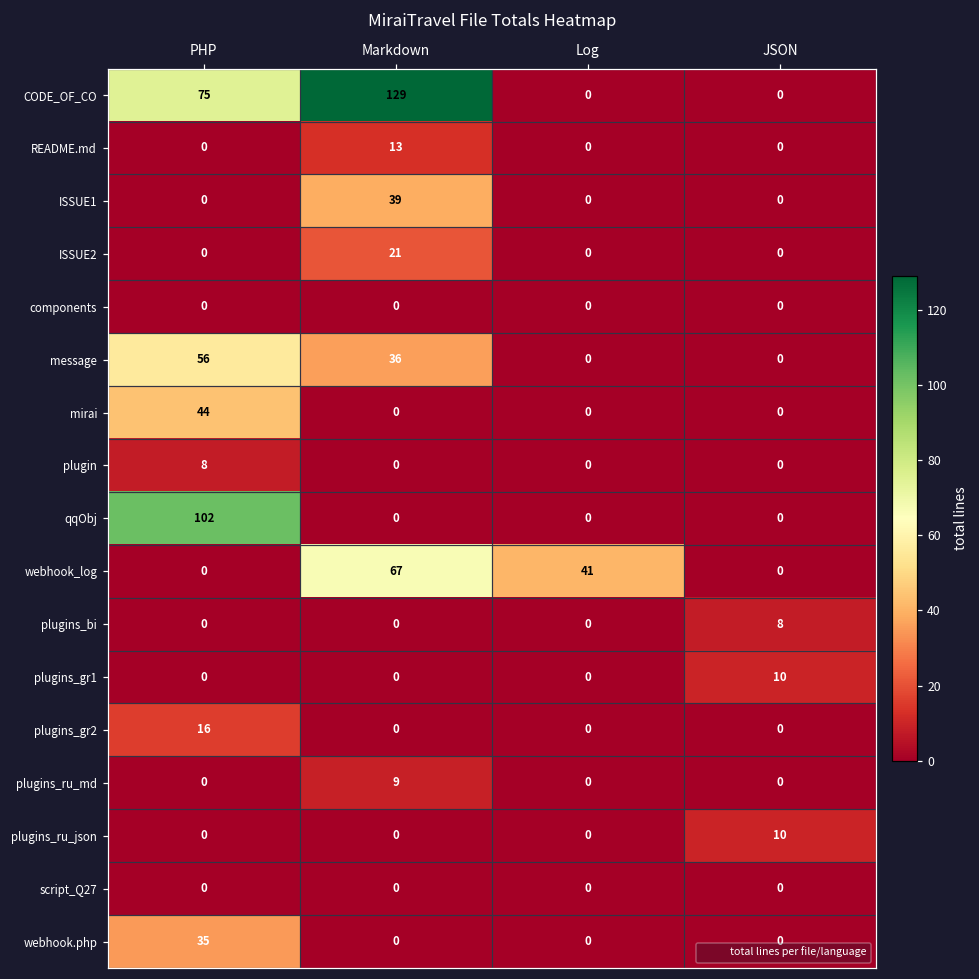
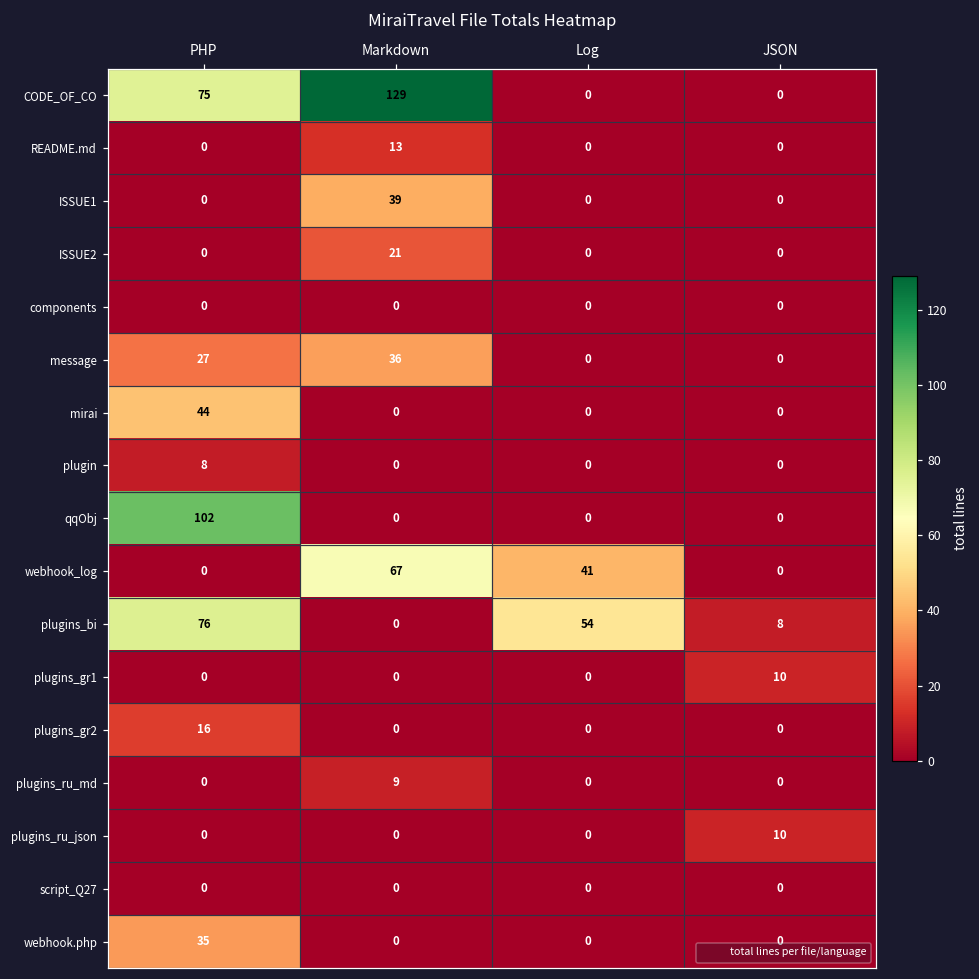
  {
    "CODE_OF_CO": {
      "PHP": 75,
      "Markdown": 129,
      "Log": 0,
      "JSON": 0
    },
    "README.md": {
      "PHP": 0,
      "Markdown": 13,
      "Log": 0,
      "JSON": 0
    },
    "ISSUE1": {
      "PHP": 0,
      "Markdown": 39,
      "Log": 0,
      "JSON": 0
    },
    "ISSUE2": {
      "PHP": 0,
      "Markdown": 21,
      "Log": 0,
      "JSON": 0
    },
    "components": {
      "PHP": 0,
      "Markdown": 0,
      "Log": 0,
      "JSON": 0
    },
    "message": {
-     "PHP": 56,
+     "PHP": 27,
      "Markdown": 36,
      "Log": 0,
      "JSON": 0
    },
    "mirai": {
      "PHP": 44,
      "Markdown": 0,
      "Log": 0,
      "JSON": 0
    },
    "plugin": {
      "PHP": 8,
      "Markdown": 0,
      "Log": 0,
      "JSON": 0
    },
    "qqObj": {
      "PHP": 102,
      "Markdown": 0,
      "Log": 0,
      "JSON": 0
    },
    "webhook_log": {
      "PHP": 0,
      "Markdown": 67,
      "Log": 41,
      "JSON": 0
    },
    "plugins_bi": {
-     "PHP": 0,
+     "PHP": 76,
      "Markdown": 0,
-     "Log": 0,
+     "Log": 54,
      "JSON": 8
    },
    "plugins_gr1": {
      "PHP": 0,
      "Markdown": 0,
      "Log": 0,
      "JSON": 10
    },
    "plugins_gr2": {
      "PHP": 16,
      "Markdown": 0,
      "Log": 0,
      "JSON": 0
    },
    "plugins_ru_md": {
      "PHP": 0,
      "Markdown": 9,
      "Log": 0,
      "JSON": 0
    },
    "plugins_ru_json": {
      "PHP": 0,
      "Markdown": 0,
      "Log": 0,
      "JSON": 10
    },
    "script_Q27": {
      "PHP": 0,
      "Markdown": 0,
      "Log": 0,
      "JSON": 0
    },
    "webhook.php": {
      "PHP": 35,
      "Markdown": 0,
      "Log": 0
    }
  }
